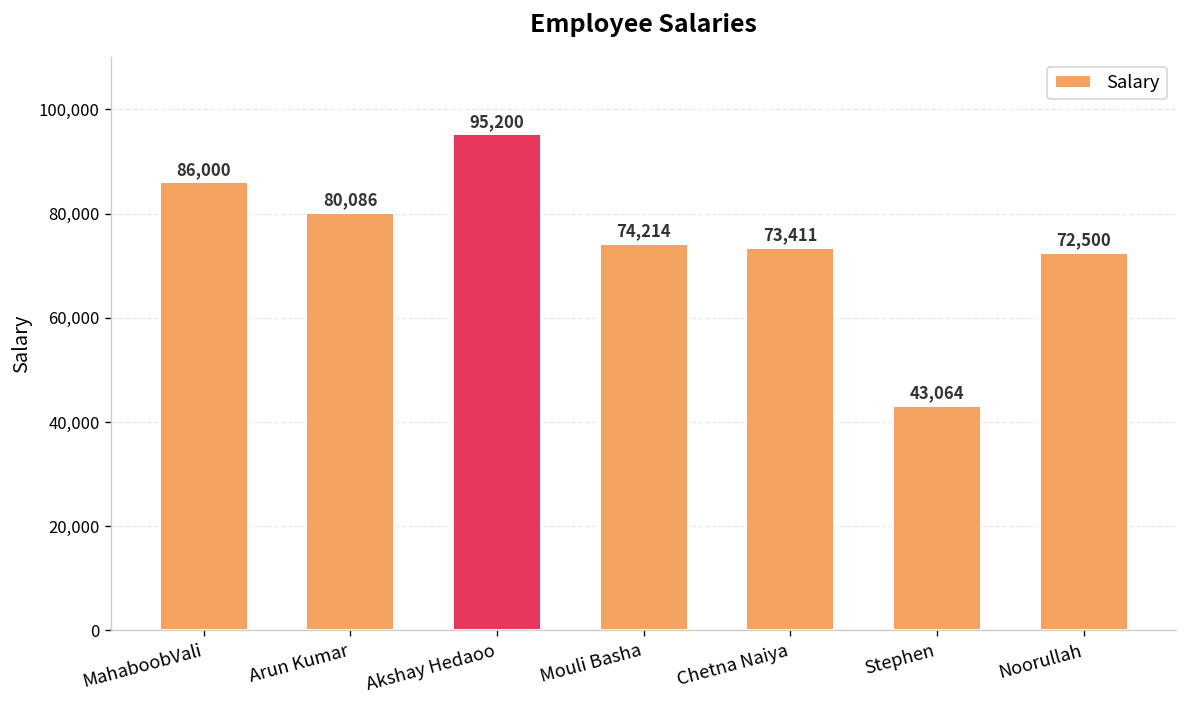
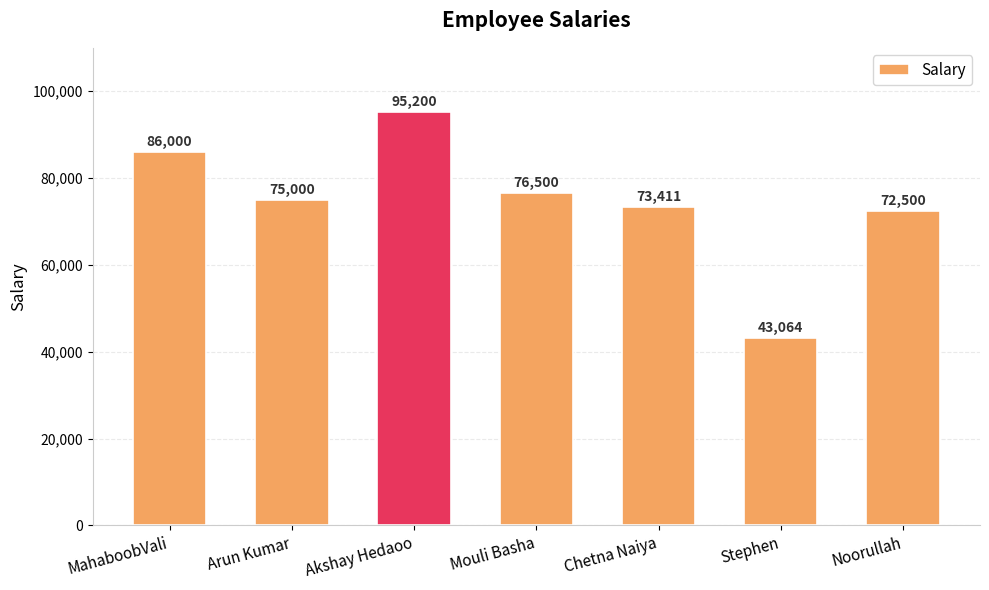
  {
    "MahaboobVali": "86,000",
-   "Arun Kumar": "80,086",
+   "Arun Kumar": "75,000",
    "Akshay Hedaoo": "95,200",
-   "Mouli Basha": "74,214",
+   "Mouli Basha": "76,500",
    "Chetna Naiya": "73,411",
    "Stephen": "43,064",
    "Noorullah": "72,500"
  }
